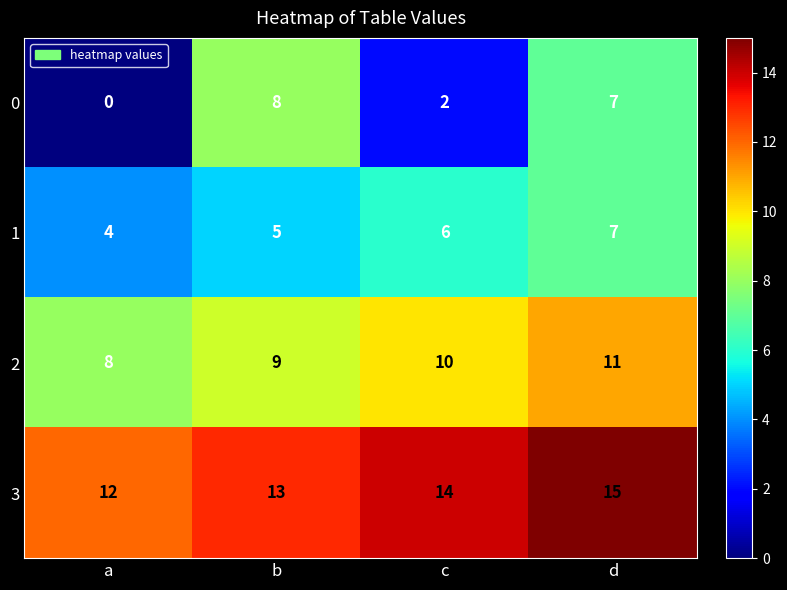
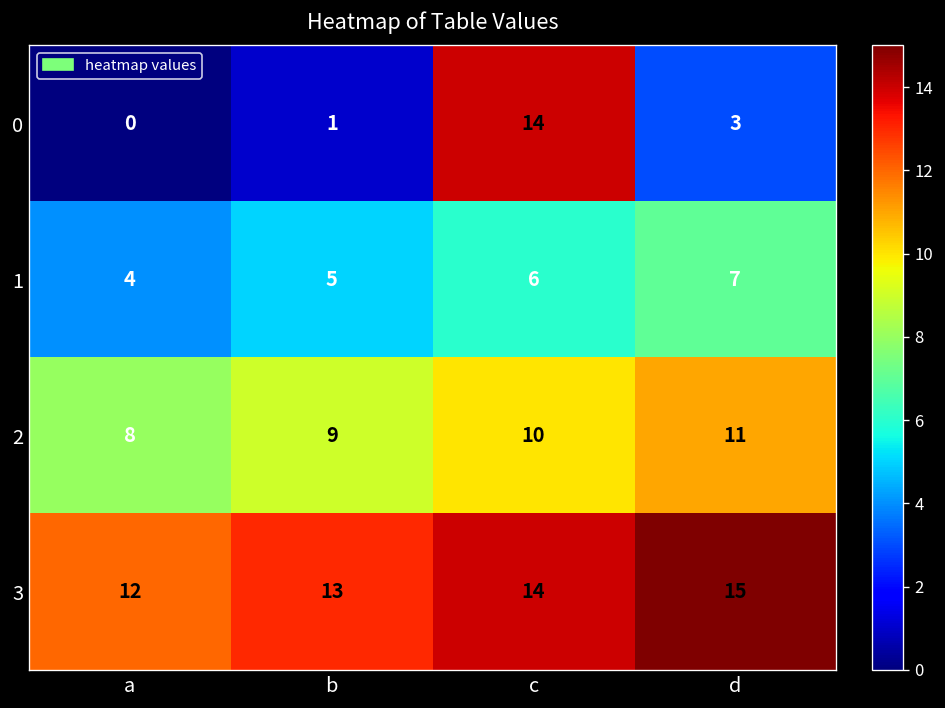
  {
    "0": {
      "a": 0,
-     "b": 8,
-     "c": 2,
-     "d": 7
+     "b": 1,
+     "c": 14,
+     "d": 3
    },
    "1": {
      "a": 4,
      "b": 5,
      "c": 6,
      "d": 7
    },
    "2": {
      "a": 8,
      "b": 9,
      "c": 10,
      "d": 11
    },
    "3": {
      "a": 12,
      "b": 13,
      "c": 14,
      "d": 15
    }
  }
